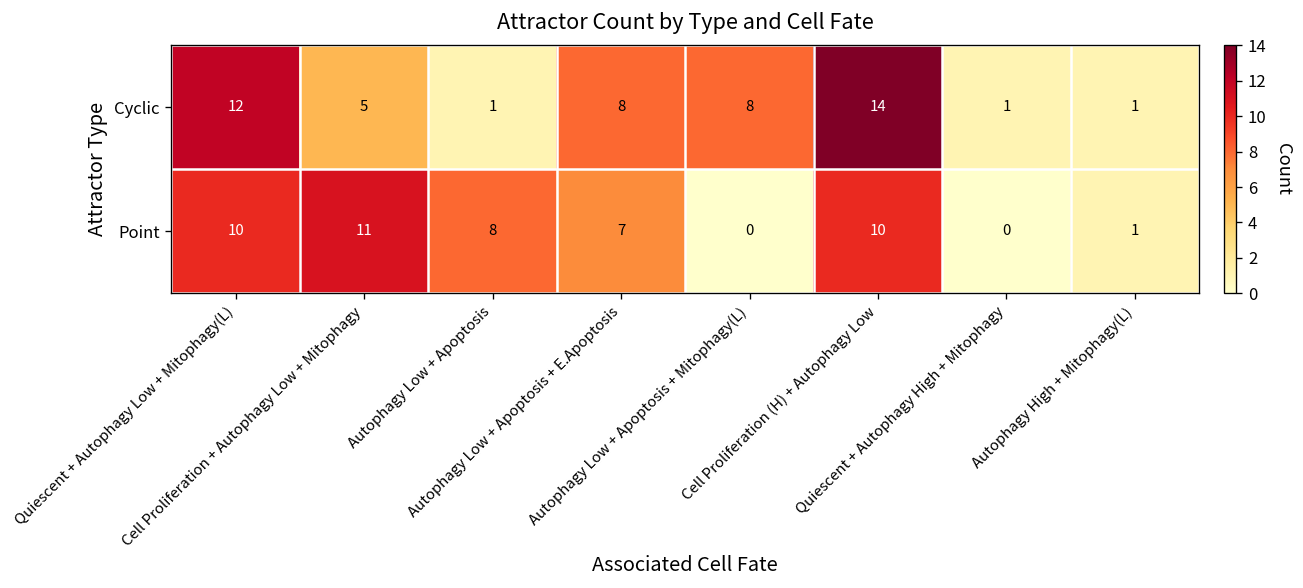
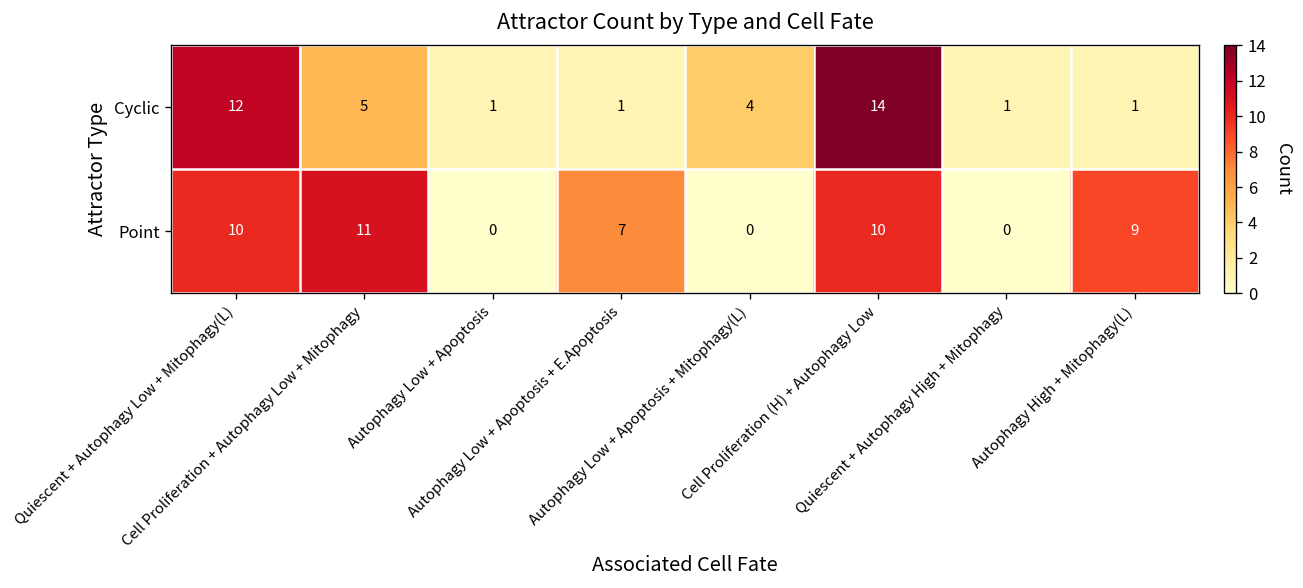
  {
    "Cyclic": {
      "Quiescent + Autophagy Low + Mitophagy(L)": 12,
      "Cell Proliferation + Autophagy Low + Mitophagy": 5,
      "Autophagy Low + Apoptosis": 1,
-     "Autophagy Low + Apoptosis + E.Apoptosis": 8,
-     "Autophagy Low + Apoptosis + Mitophagy(L)": 8,
+     "Autophagy Low + Apoptosis + E.Apoptosis": 1,
+     "Autophagy Low + Apoptosis + Mitophagy(L)": 4,
      "Cell Proliferation (H) + Autophagy Low": 14,
      "Quiescent + Autophagy High + Mitophagy": 1,
      "Autophagy High + Mitophagy(L)": 1
    },
    "Point": {
      "Quiescent + Autophagy Low + Mitophagy(L)": 10,
      "Cell Proliferation + Autophagy Low + Mitophagy": 11,
-     "Autophagy Low + Apoptosis": 8,
+     "Autophagy Low + Apoptosis": 0,
      "Autophagy Low + Apoptosis + E.Apoptosis": 7,
      "Autophagy Low + Apoptosis + Mitophagy(L)": 0,
      "Cell Proliferation (H) + Autophagy Low": 10,
      "Quiescent + Autophagy High + Mitophagy": 0,
-     "Autophagy High + Mitophagy(L)": 1
+     "Autophagy High + Mitophagy(L)": 9
    }
  }
